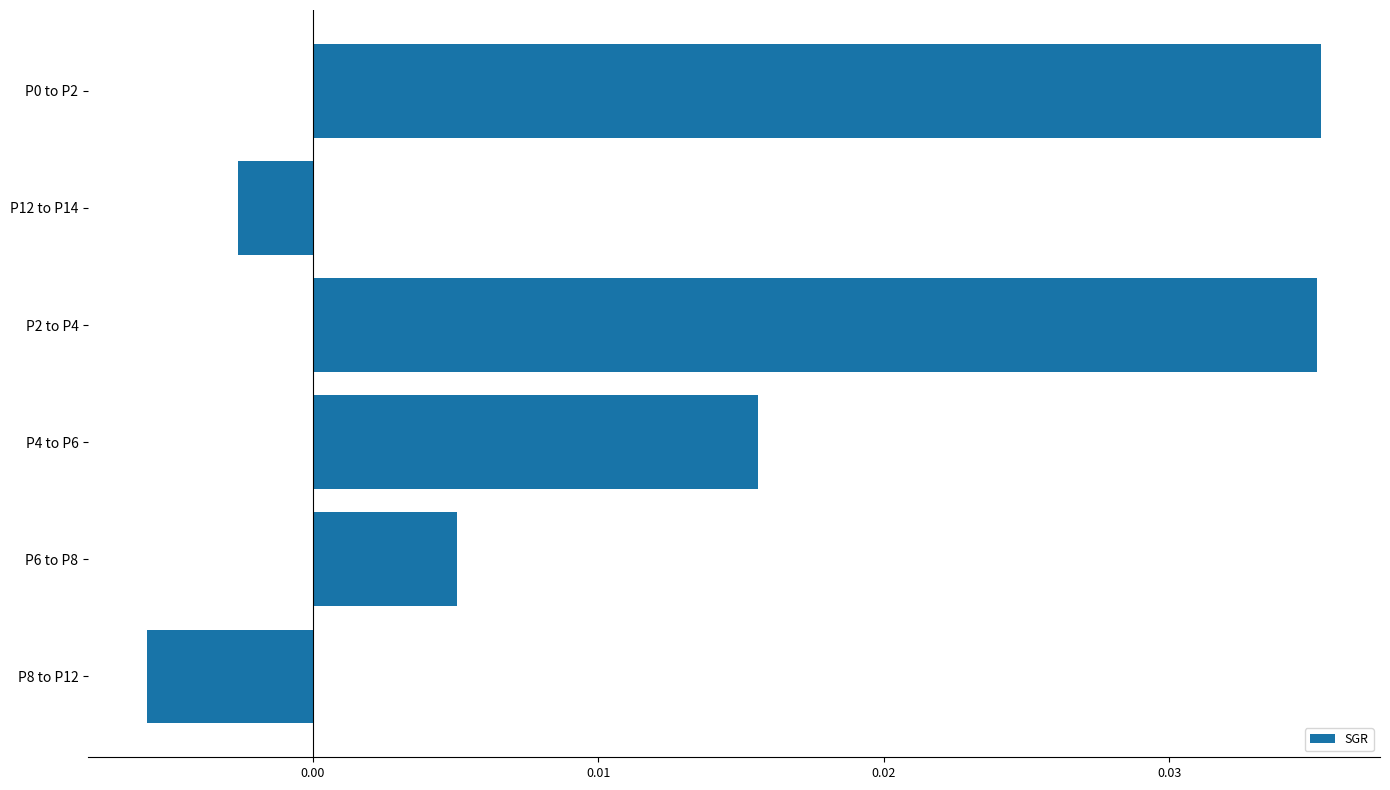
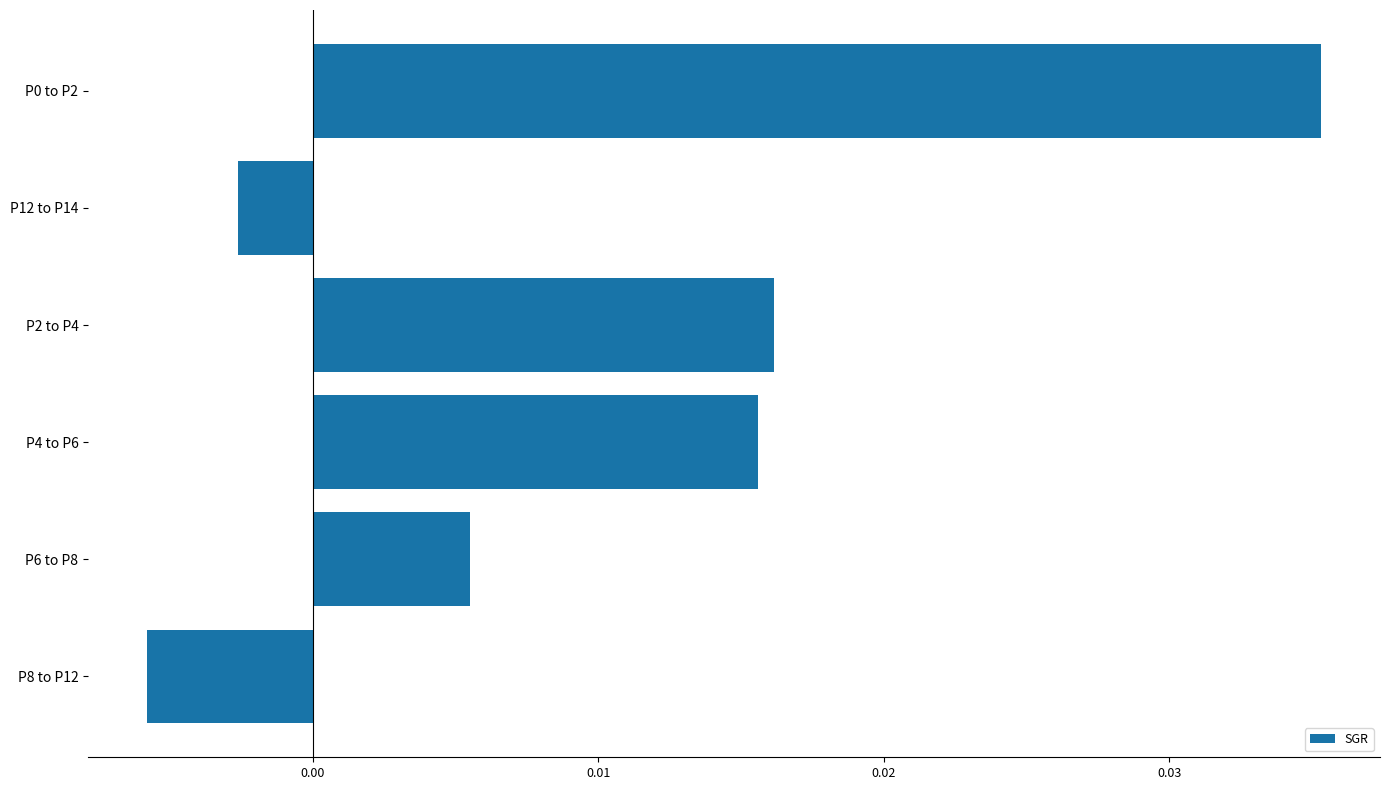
  {
    "P0 to P2": 0.0353,
    "P12 to P14": -0.0026,
-   "P2 to P4": 0.0352,
+   "P2 to P4": 0.0162,
    "P4 to P6": 0.0156,
-   "P6 to P8": 0.0051,
+   "P6 to P8": 0.0055,
    "P8 to P12": -0.0058
  }
